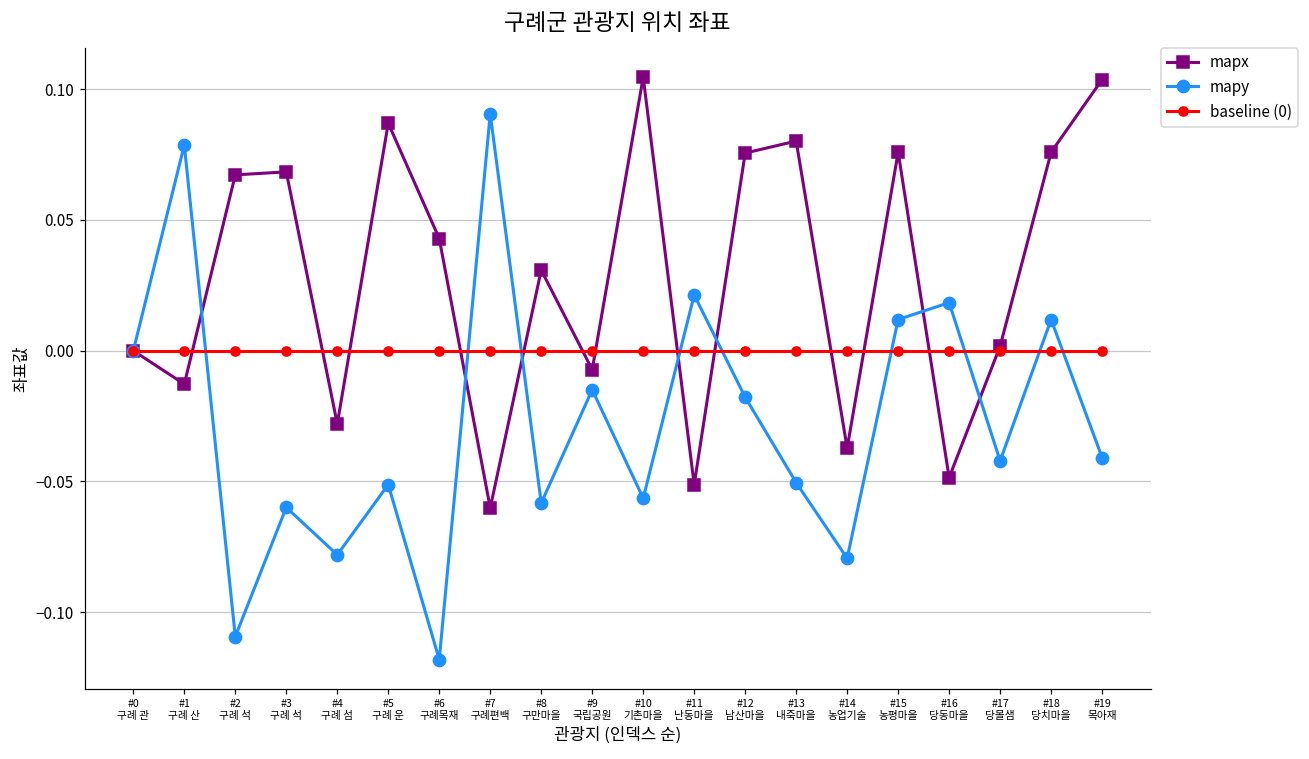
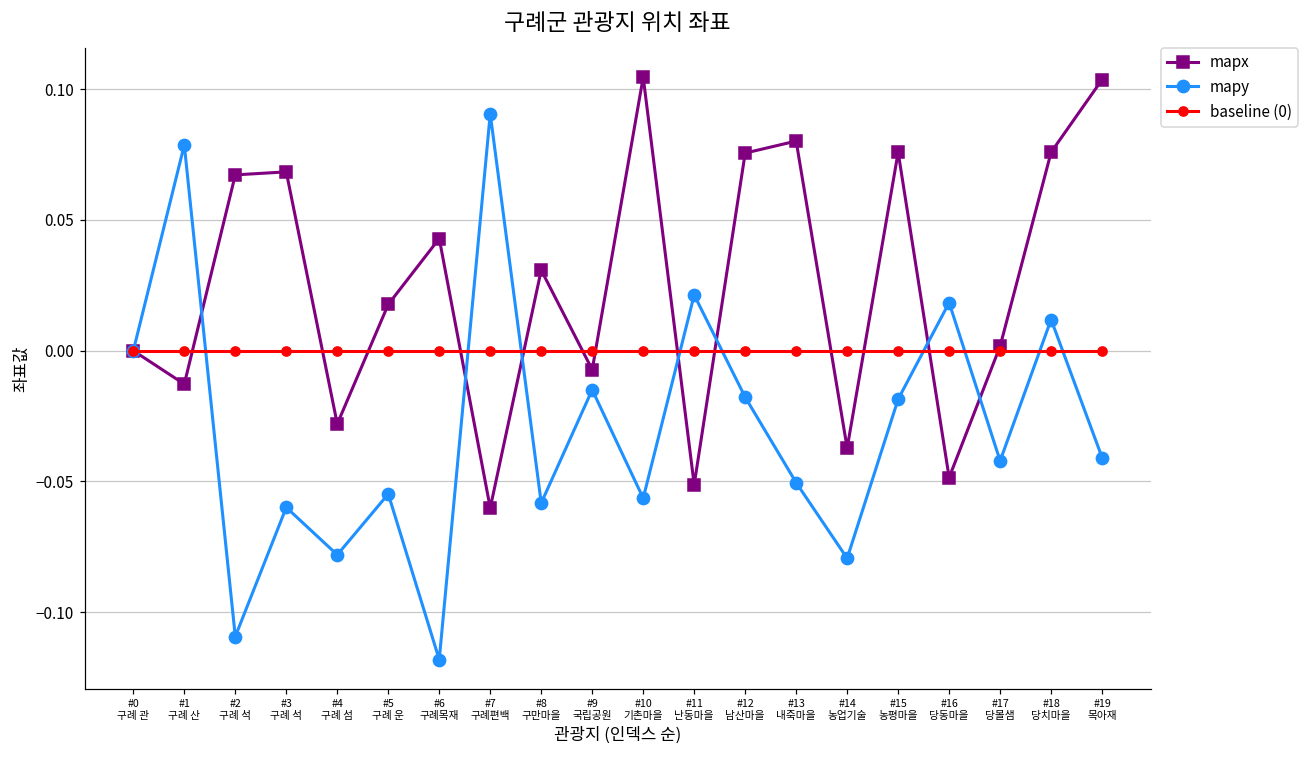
  {
    "mapx": {
      "#1 구례 산": -0.013,
      "#2 구례 석": 0.067,
      "#3 구례 석": 0.068,
      "#4 구례 섬": -0.028,
-     "#5 구례 운": 0.087,
+     "#5 구례 운": 0.018,
      "#6 구례목재": 0.043,
      "#7 구례편백": -0.060,
      "#8 구만마을": 0.031,
      "#9 국립공원": -0.007,
      "#10 기촌마을": 0.105,
      "#11 난동마을": -0.051,
      "#12 남산마을": 0.076,
      "#13 내죽마을": 0.080,
      "#14 농업기술": -0.037,
      "#15 농평마을": 0.076,
      "#16 당동마을": -0.049,
      "#17 당몰샘": 0.002,
      "#18 당치마을": 0.076,
      "#19 목아재": 0.104
    },
    "mapy": {
      "#1 구례 산": 0.079,
      "#2 구례 석": -0.109,
      "#3 구례 석": -0.060,
      "#4 구례 섬": -0.078,
-     "#5 구례 운": -0.051,
+     "#5 구례 운": -0.055,
      "#6 구례목재": -0.118,
      "#7 구례편백": 0.091,
      "#8 구만마을": -0.058,
      "#9 국립공원": -0.015,
      "#10 기촌마을": -0.056,
      "#11 난동마을": 0.021,
      "#12 남산마을": -0.018,
      "#13 내죽마을": -0.050,
      "#14 농업기술": -0.079,
-     "#15 농평마을": 0.012,
+     "#15 농평마을": -0.019,
      "#16 당동마을": 0.018,
      "#17 당몰샘": -0.042,
      "#18 당치마을": 0.012,
      "#19 목아재": -0.041
    },
    "baseline (0)": {
      "#1 구례 산": 0.000,
      "#2 구례 석": 0.000,
      "#3 구례 석": 0.000,
      "#4 구례 섬": 0.000,
      "#5 구례 운": 0.000,
      "#6 구례목재": 0.000,
      "#7 구례편백": 0.000,
      "#8 구만마을": 0.000,
      "#9 국립공원": 0.000,
      "#10 기촌마을": 0.000,
      "#11 난동마을": 0.000,
      "#12 남산마을": 0.000,
      "#13 내죽마을": 0.000,
      "#14 농업기술": 0.000,
      "#15 농평마을": 0.000,
      "#16 당동마을": 0.000,
      "#17 당몰샘": 0.000,
      "#18 당치마을": 0.000,
      "#19 목아재": 0.000
    }
  }
